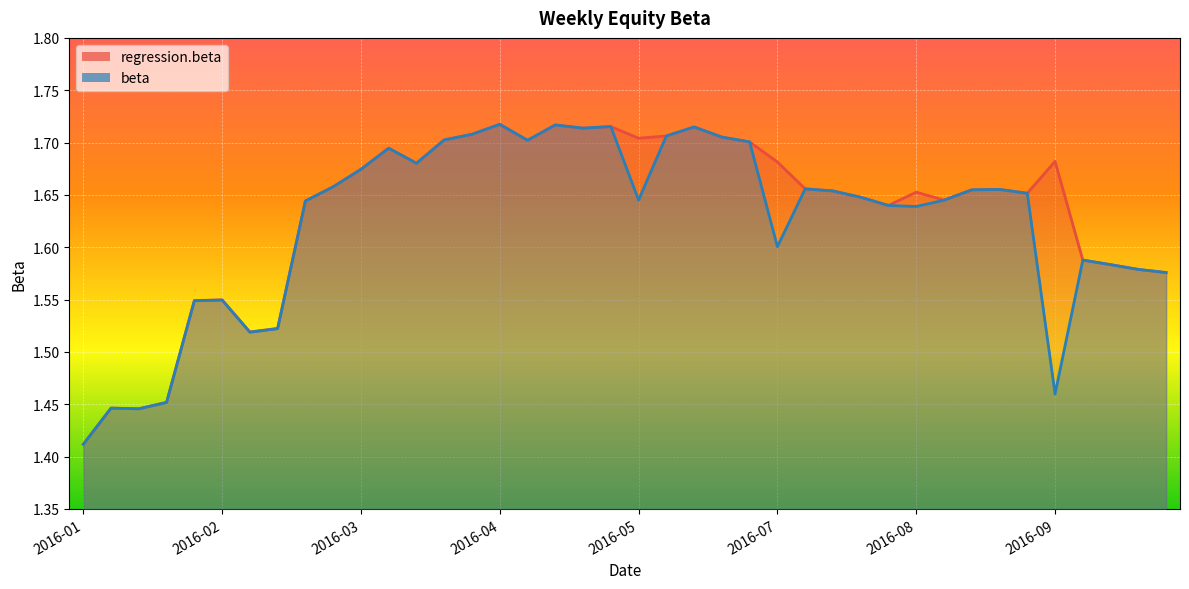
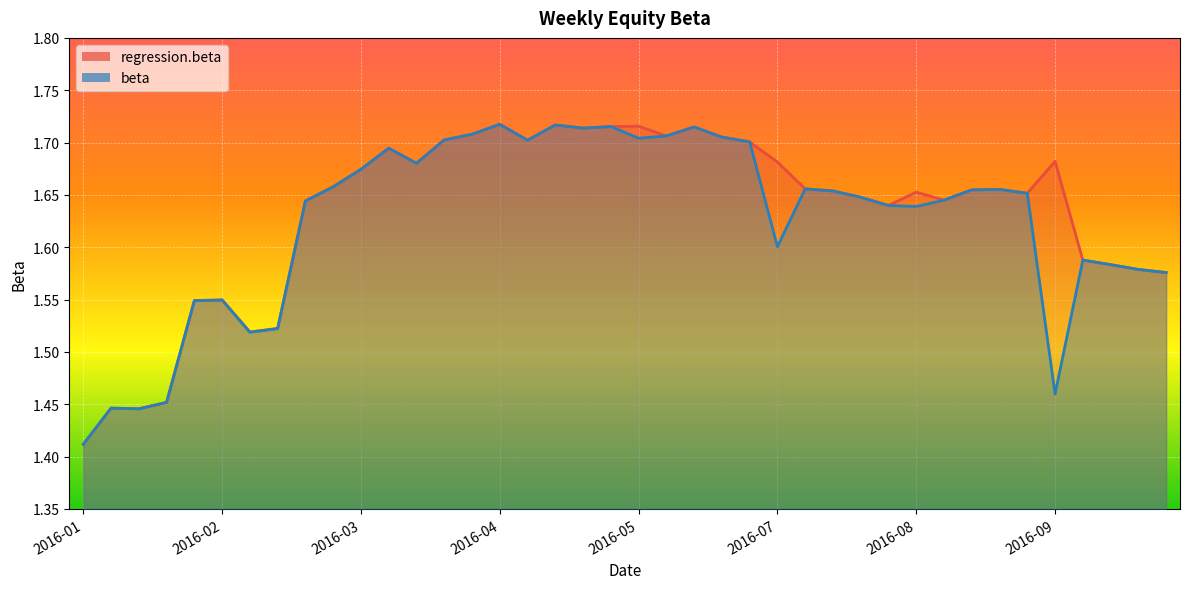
  {
    "regression.beta": {
-     "2016-05": 1.704,
+     "2016-05": 1.716,
      "2016-07": 1.681,
      "2016-08": 1.653,
      "2016-09": 1.682
    },
    "beta": {
-     "2016-05": 1.645,
+     "2016-05": 1.704,
      "2016-07": 1.601,
      "2016-08": 1.639,
      "2016-09": 1.460
    }
  }
